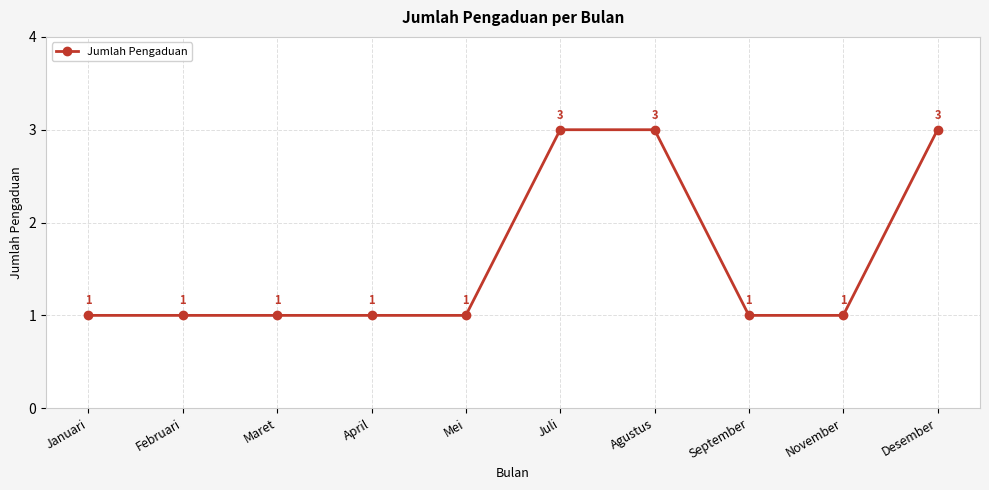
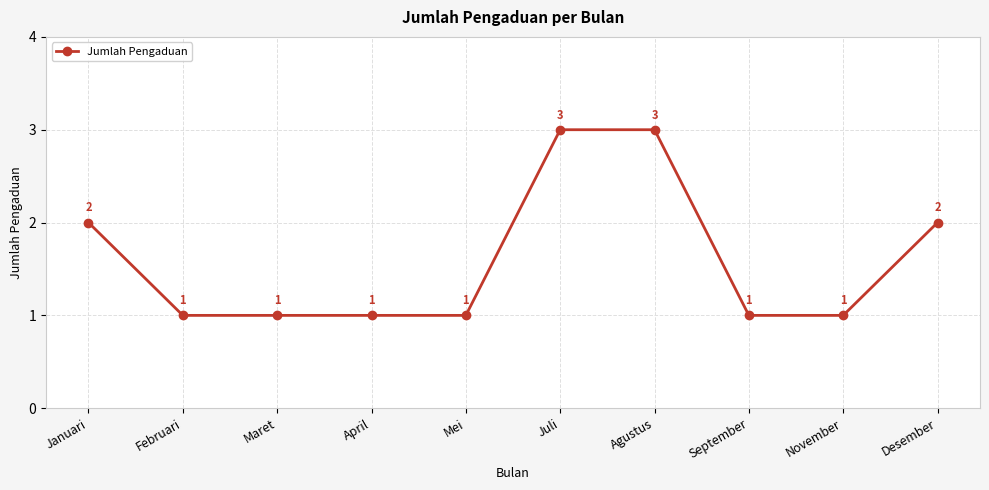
  {
-   "Januari": 1,
+   "Januari": 2,
    "Februari": 1,
    "Maret": 1,
    "April": 1,
    "Mei": 1,
    "Juli": 3,
    "Agustus": 3,
    "September": 1,
    "November": 1,
-   "Desember": 3
+   "Desember": 2
  }
